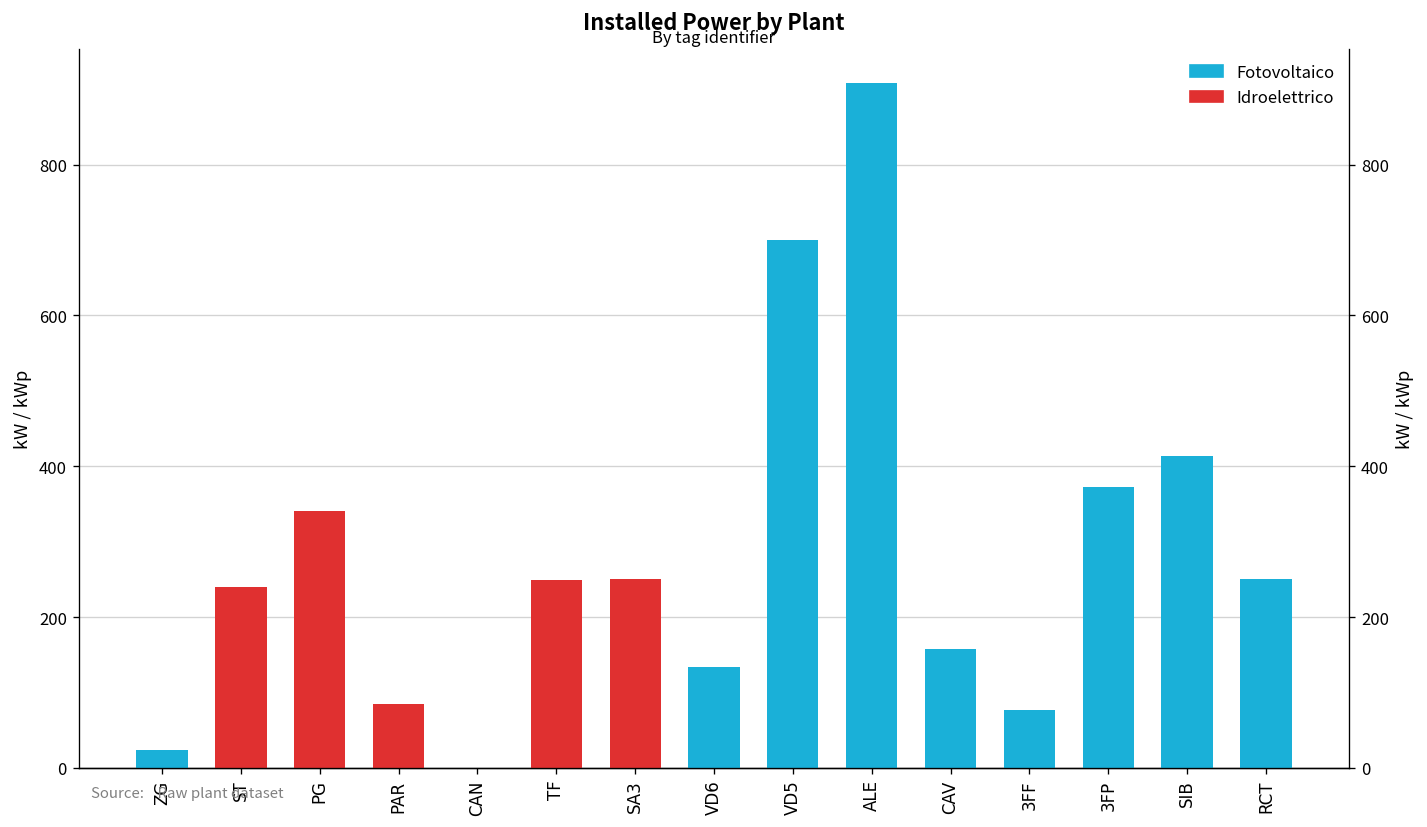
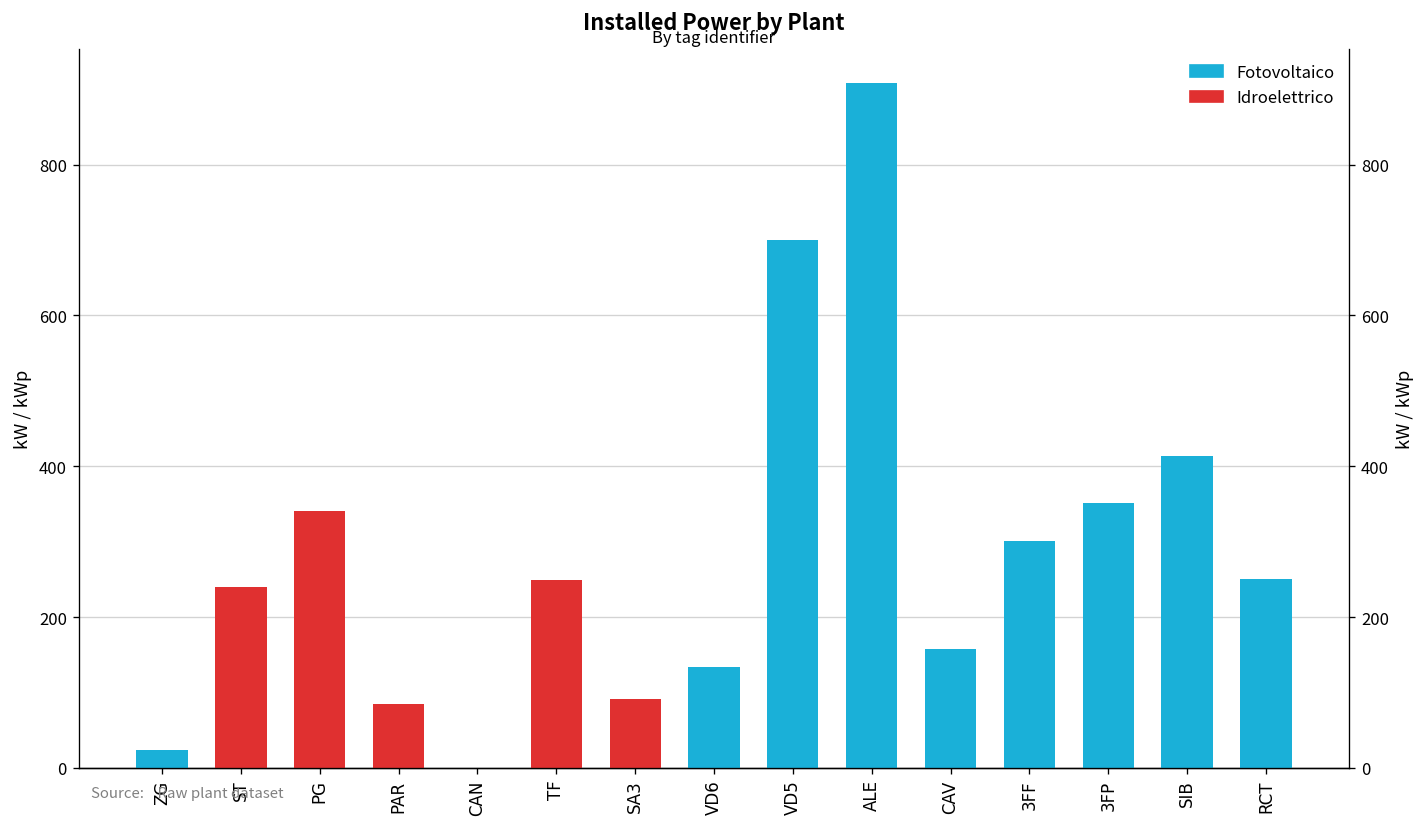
  {
    "ZG": 20,
    "ST": 240,
    "PG": 340,
    "PAR": 90,
    "CAN": 0,
    "TF": 250,
-   "SA3": 250,
+   "SA3": 90,
    "VD6": 130,
    "VD5": 700,
    "ALE": 910,
    "CAV": 160,
-   "3FF": 80,
-   "3FP": 370,
+   "3FF": 300,
+   "3FP": 350,
    "SIB": 410,
    "RCT": 250
  }
